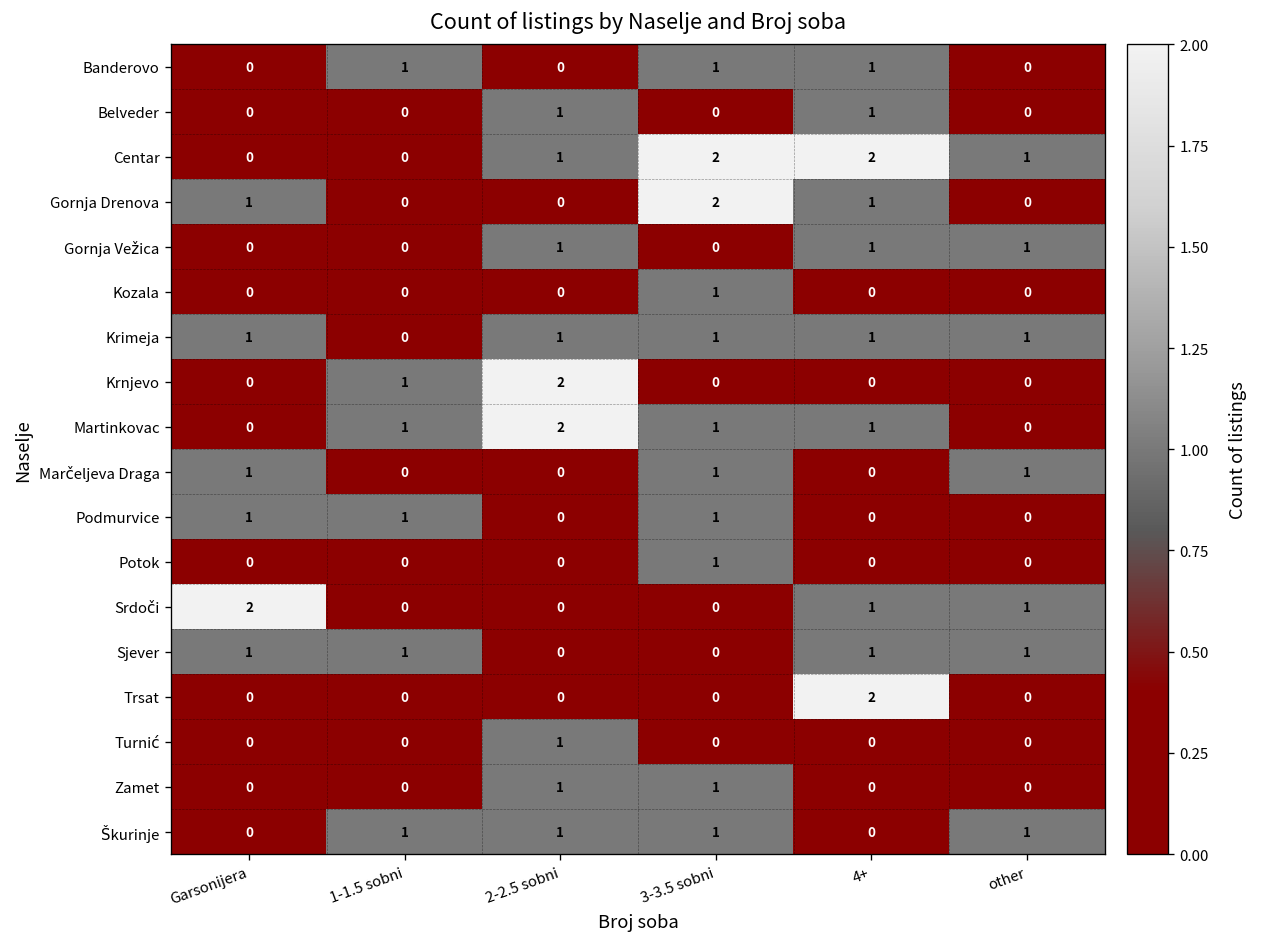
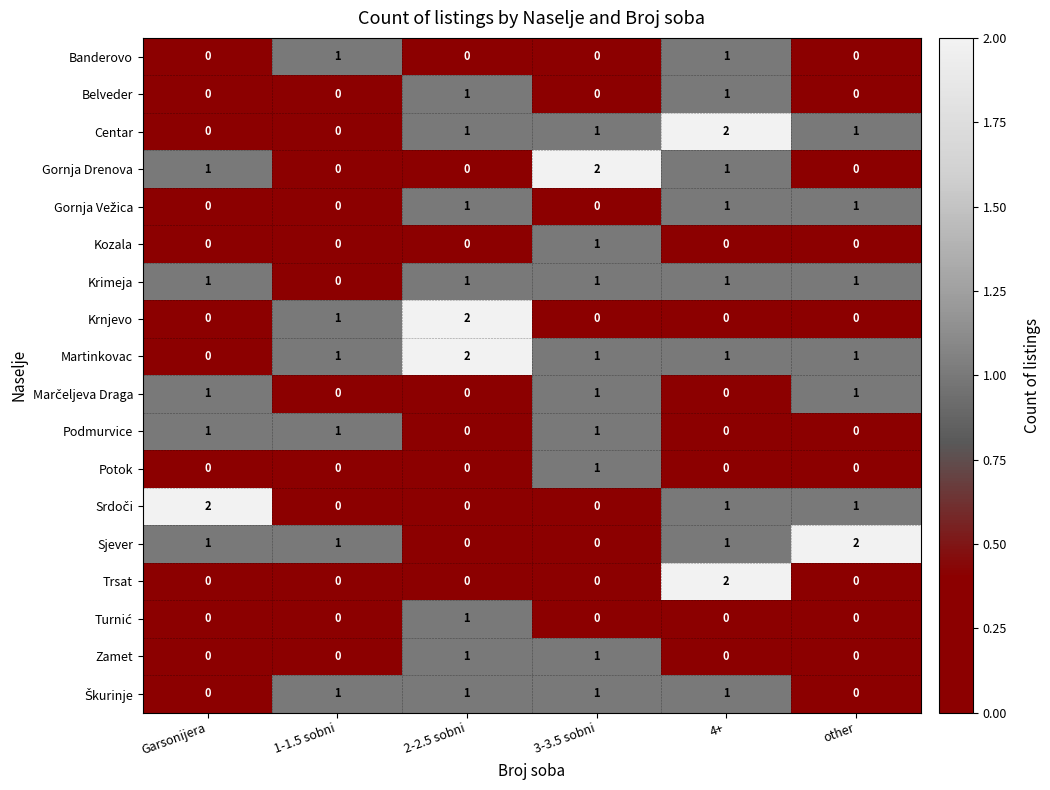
  {
    "Banderovo": {
      "Garsonijera": 0,
      "1-1.5 sobni": 1,
      "2-2.5 sobni": 0,
-     "3-3.5 sobni": 1,
+     "3-3.5 sobni": 0,
      "4+": 1,
      "other": 0
    },
    "Belveder": {
      "Garsonijera": 0,
      "1-1.5 sobni": 0,
      "2-2.5 sobni": 1,
      "3-3.5 sobni": 0,
      "4+": 1,
      "other": 0
    },
    "Centar": {
      "Garsonijera": 0,
      "1-1.5 sobni": 0,
      "2-2.5 sobni": 1,
-     "3-3.5 sobni": 2,
+     "3-3.5 sobni": 1,
      "4+": 2,
      "other": 1
    },
    "Gornja Drenova": {
      "Garsonijera": 1,
      "1-1.5 sobni": 0,
      "2-2.5 sobni": 0,
      "3-3.5 sobni": 2,
      "4+": 1,
      "other": 0
    },
    "Gornja Vežica": {
      "Garsonijera": 0,
      "1-1.5 sobni": 0,
      "2-2.5 sobni": 1,
      "3-3.5 sobni": 0,
      "4+": 1,
      "other": 1
    },
    "Kozala": {
      "Garsonijera": 0,
      "1-1.5 sobni": 0,
      "2-2.5 sobni": 0,
      "3-3.5 sobni": 1,
      "4+": 0,
      "other": 0
    },
    "Krimeja": {
      "Garsonijera": 1,
      "1-1.5 sobni": 0,
      "2-2.5 sobni": 1,
      "3-3.5 sobni": 1,
      "4+": 1,
      "other": 1
    },
    "Krnjevo": {
      "Garsonijera": 0,
      "1-1.5 sobni": 1,
      "2-2.5 sobni": 2,
      "3-3.5 sobni": 0,
      "4+": 0,
      "other": 0
    },
    "Martinkovac": {
      "Garsonijera": 0,
      "1-1.5 sobni": 1,
      "2-2.5 sobni": 2,
      "3-3.5 sobni": 1,
      "4+": 1,
-     "other": 0
+     "other": 1
    },
    "Marčeljeva Draga": {
      "Garsonijera": 1,
      "1-1.5 sobni": 0,
      "2-2.5 sobni": 0,
      "3-3.5 sobni": 1,
      "4+": 0,
      "other": 1
    },
    "Podmurvice": {
      "Garsonijera": 1,
      "1-1.5 sobni": 1,
      "2-2.5 sobni": 0,
      "3-3.5 sobni": 1,
      "4+": 0,
      "other": 0
    },
    "Potok": {
      "Garsonijera": 0,
      "1-1.5 sobni": 0,
      "2-2.5 sobni": 0,
      "3-3.5 sobni": 1,
      "4+": 0,
      "other": 0
    },
    "Srdoči": {
      "Garsonijera": 2,
      "1-1.5 sobni": 0,
      "2-2.5 sobni": 0,
      "3-3.5 sobni": 0,
      "4+": 1,
      "other": 1
    },
    "Sjever": {
      "Garsonijera": 1,
      "1-1.5 sobni": 1,
      "2-2.5 sobni": 0,
      "3-3.5 sobni": 0,
      "4+": 1,
-     "other": 1
+     "other": 2
    },
    "Trsat": {
      "Garsonijera": 0,
      "1-1.5 sobni": 0,
      "2-2.5 sobni": 0,
      "3-3.5 sobni": 0,
      "4+": 2,
      "other": 0
    },
    "Turnić": {
      "Garsonijera": 0,
      "1-1.5 sobni": 0,
      "2-2.5 sobni": 1,
      "3-3.5 sobni": 0,
      "4+": 0,
      "other": 0
    },
    "Zamet": {
      "Garsonijera": 0,
      "1-1.5 sobni": 0,
      "2-2.5 sobni": 1,
      "3-3.5 sobni": 1,
      "4+": 0,
      "other": 0
    },
    "Škurinje": {
      "Garsonijera": 0,
      "1-1.5 sobni": 1,
      "2-2.5 sobni": 1,
      "3-3.5 sobni": 1,
-     "4+": 0,
-     "other": 1
+     "4+": 1,
+     "other": 0
    }
  }
